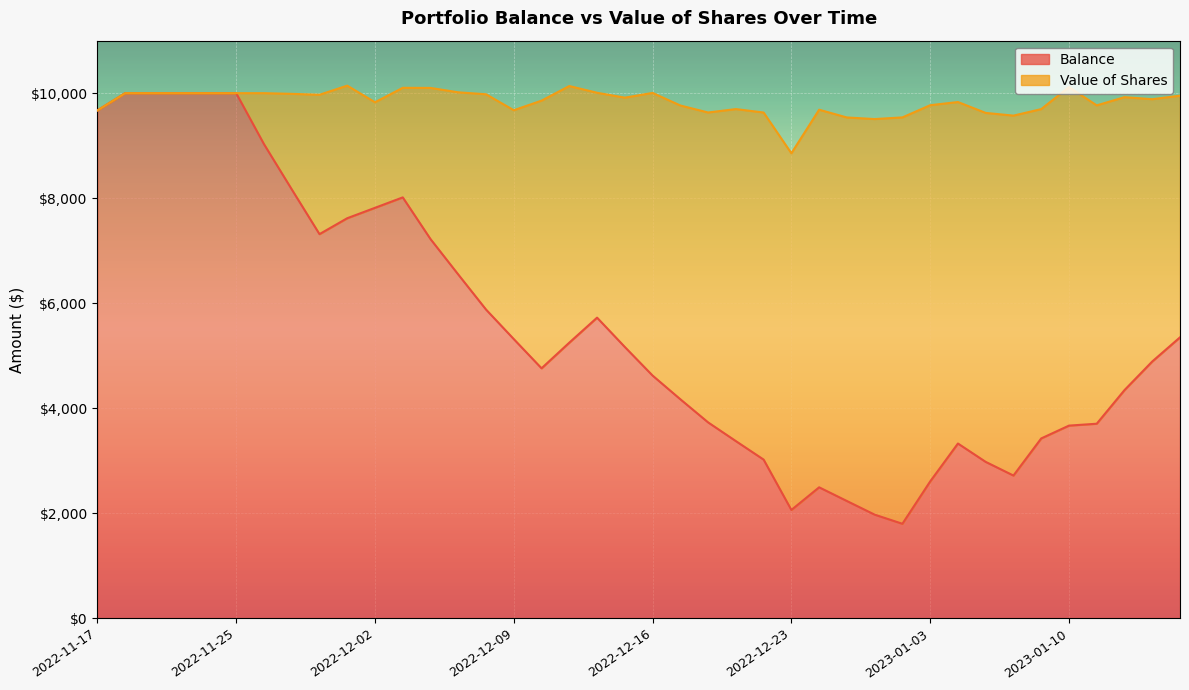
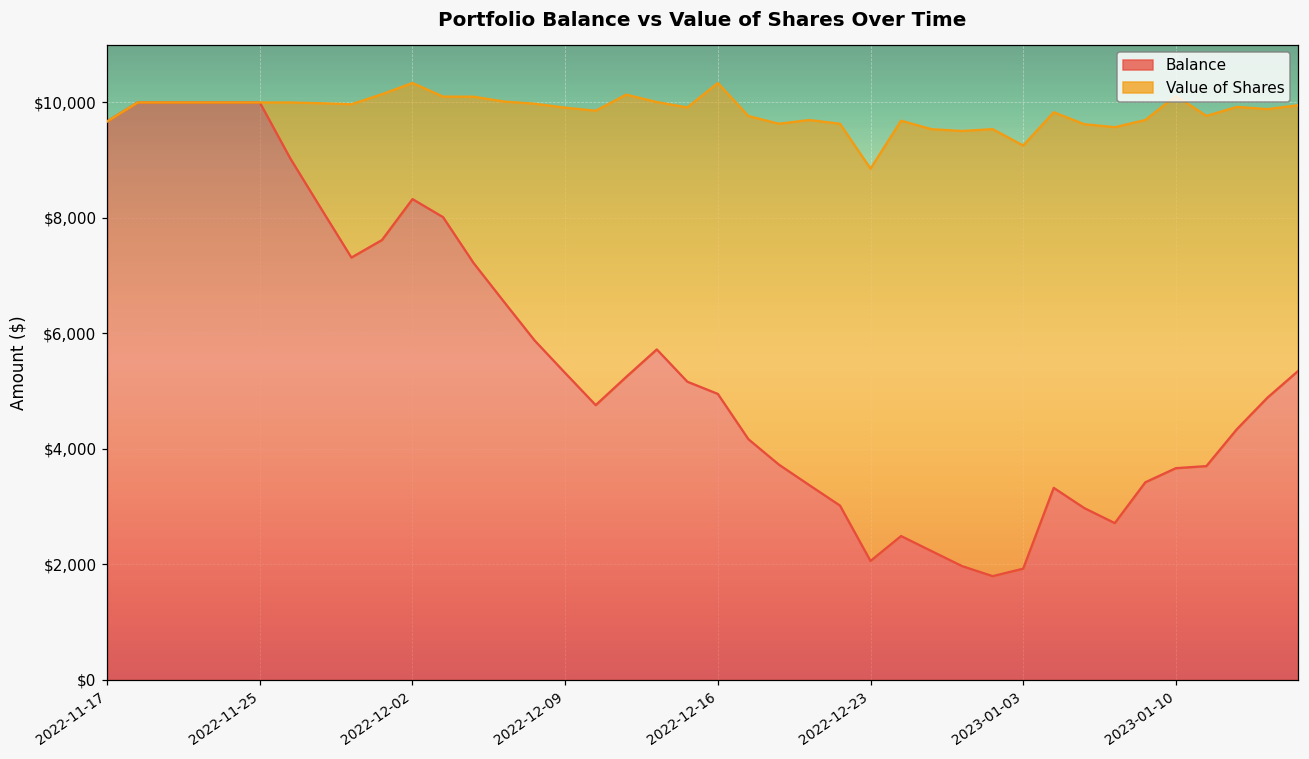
  {
    "Balance": {
-     "2022-12-02": "$7,800",
+     "2022-12-02": "$8,300",
      "2022-12-09": "$5,300",
-     "2022-12-16": "$4,600",
+     "2022-12-16": "$5,000",
      "2022-12-23": "$2,100",
-     "2023-01-03": "$2,600",
+     "2023-01-03": "$1,900",
      "2023-01-10": "$3,700"
    },
    "Value of Shares": {
      "2022-12-02": "$2,000",
-     "2022-12-09": "$4,400",
+     "2022-12-09": "$4,600",
      "2022-12-16": "$5,400",
      "2022-12-23": "$6,800",
-     "2023-01-03": "$7,200"
+     "2023-01-03": "$7,300"
    }
  }
